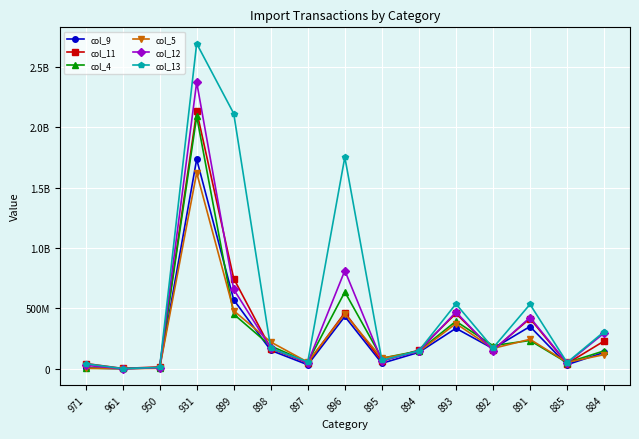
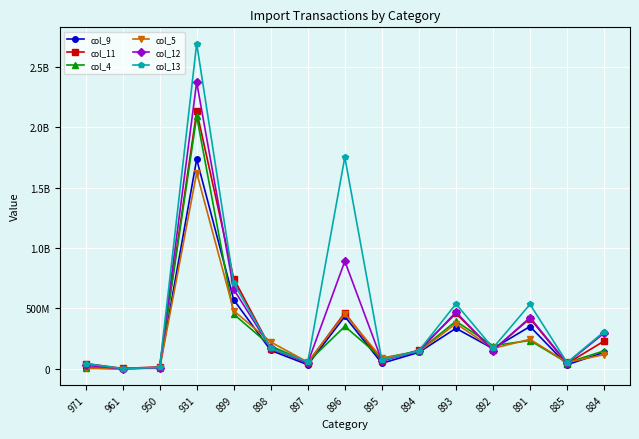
  {
    "col_9": {
      "931": 1730000000,
      "899": 570000000,
      "893": 340000000,
      "891": 350000000
    },
    "col_11": {
      "931": 2130000000,
      "899": 750000000,
      "884": 230000000
    },
    "col_4": {
      "931": 2090000000,
      "899": 450000000,
-     "896": 640000000
+     "896": 350000000
    },
    "col_5": {
      "931": 1620000000,
      "899": 480000000,
      "898": 220000000
    },
    "col_12": {
      "931": 2370000000,
      "899": 660000000,
-     "896": 810000000
+     "896": 890000000
    },
    "col_13": {
      "931": 2690000000,
-     "899": 2110000000,
+     "899": 710000000,
      "896": 1750000000,
      "893": 540000000,
      "891": 530000000
    }
  }
